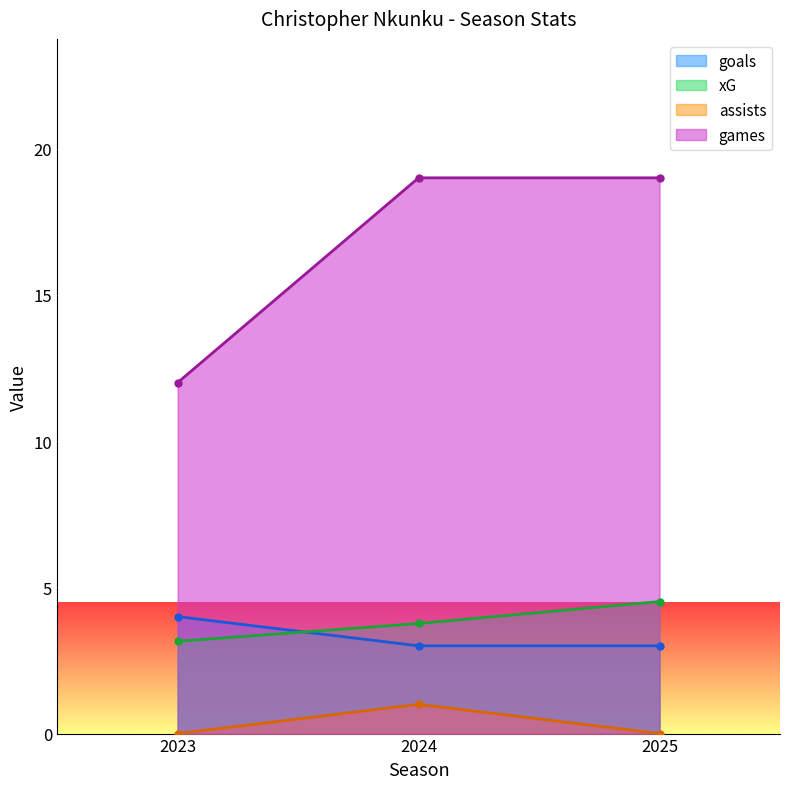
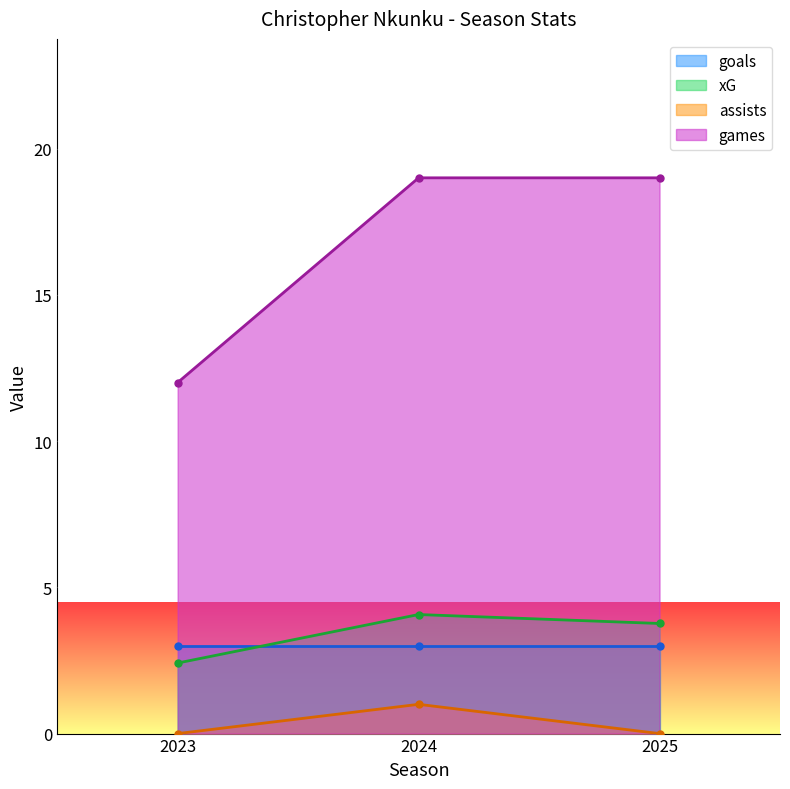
  {
    "goals": {
-     "2023": 4,
+     "2023": 3,
      "2024": 3,
      "2025": 3
    },
    "xG": {
-     "2023": 3.2,
-     "2024": 3.8,
-     "2025": 4.5
+     "2023": 2.4,
+     "2024": 4.1,
+     "2025": 3.8
    },
    "assists": {
      "2023": 0.0,
      "2024": 1.0,
      "2025": 0.0
    },
    "games": {
      "2023": 12.0,
      "2024": 19.0,
      "2025": 19.0
    }
  }
